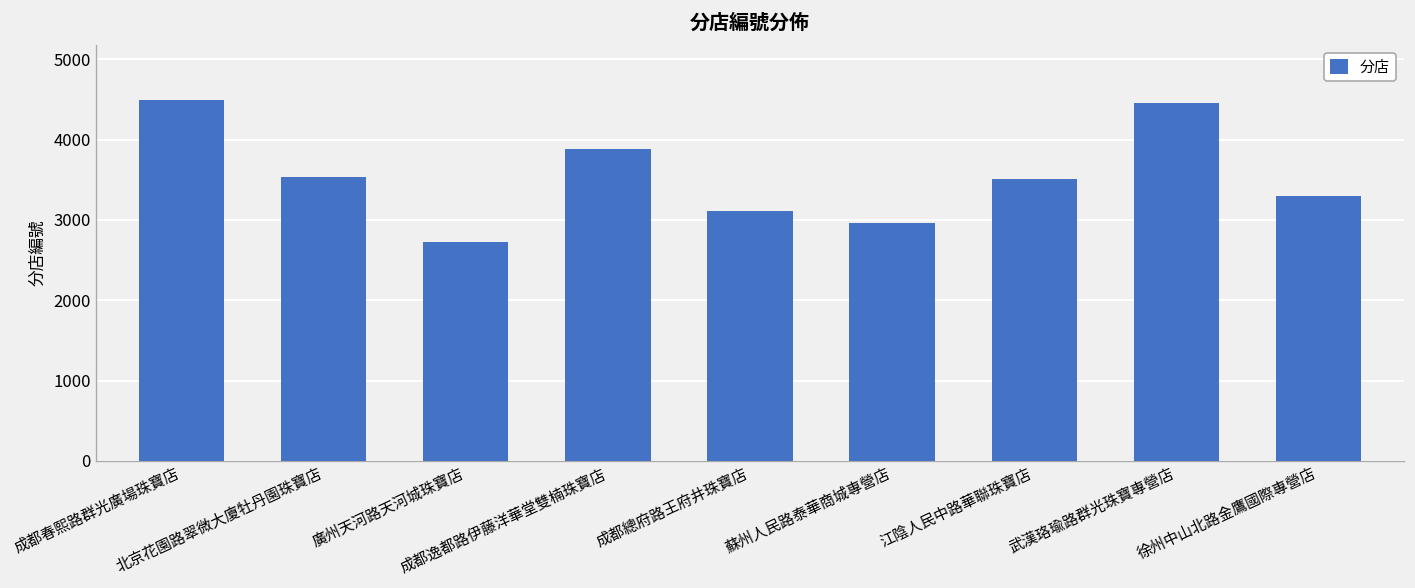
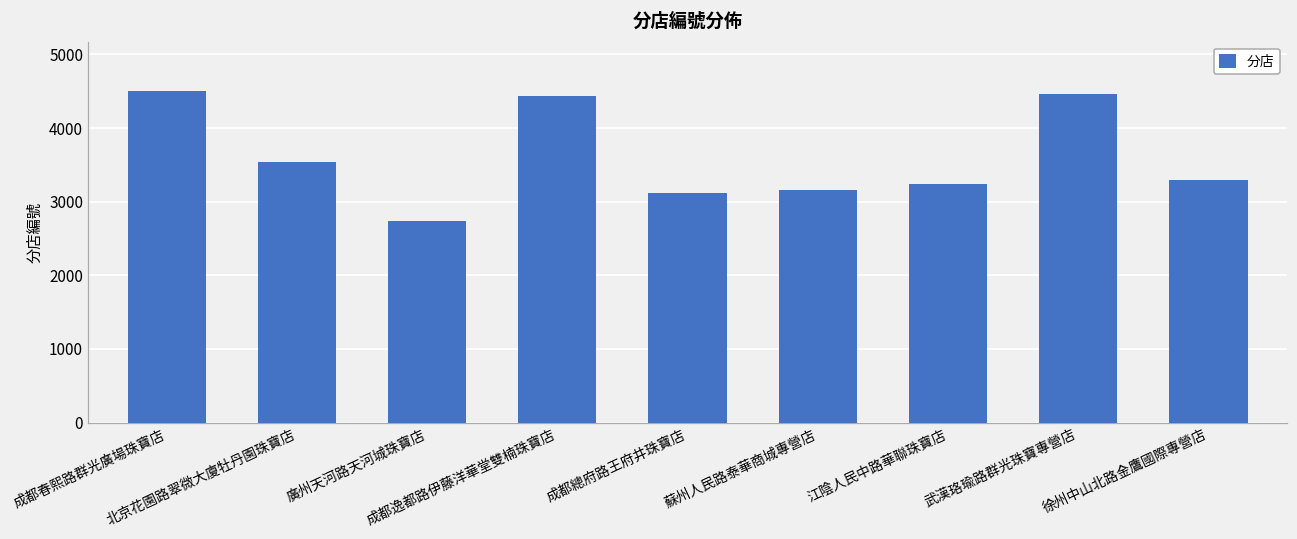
  {
    "成都春熙路群光廣場珠寶店": 4500,
    "北京花園路翠微大廈牡丹園珠寶店": 3500,
    "廣州天河路天河城珠寶店": 2700,
-   "成都逸都路伊藤洋華堂雙楠珠寶店": 3900,
+   "成都逸都路伊藤洋華堂雙楠珠寶店": 4400,
    "成都總府路王府井珠寶店": 3100,
-   "蘇州人民路泰華商城專營店": 3000,
-   "江陰人民中路華聯珠寶店": 3500,
+   "蘇州人民路泰華商城專營店": 3200,
+   "江陰人民中路華聯珠寶店": 3200,
    "武漢珞瑜路群光珠寶專營店": 4500,
    "徐州中山北路金鷹國際專營店": 3300
  }
